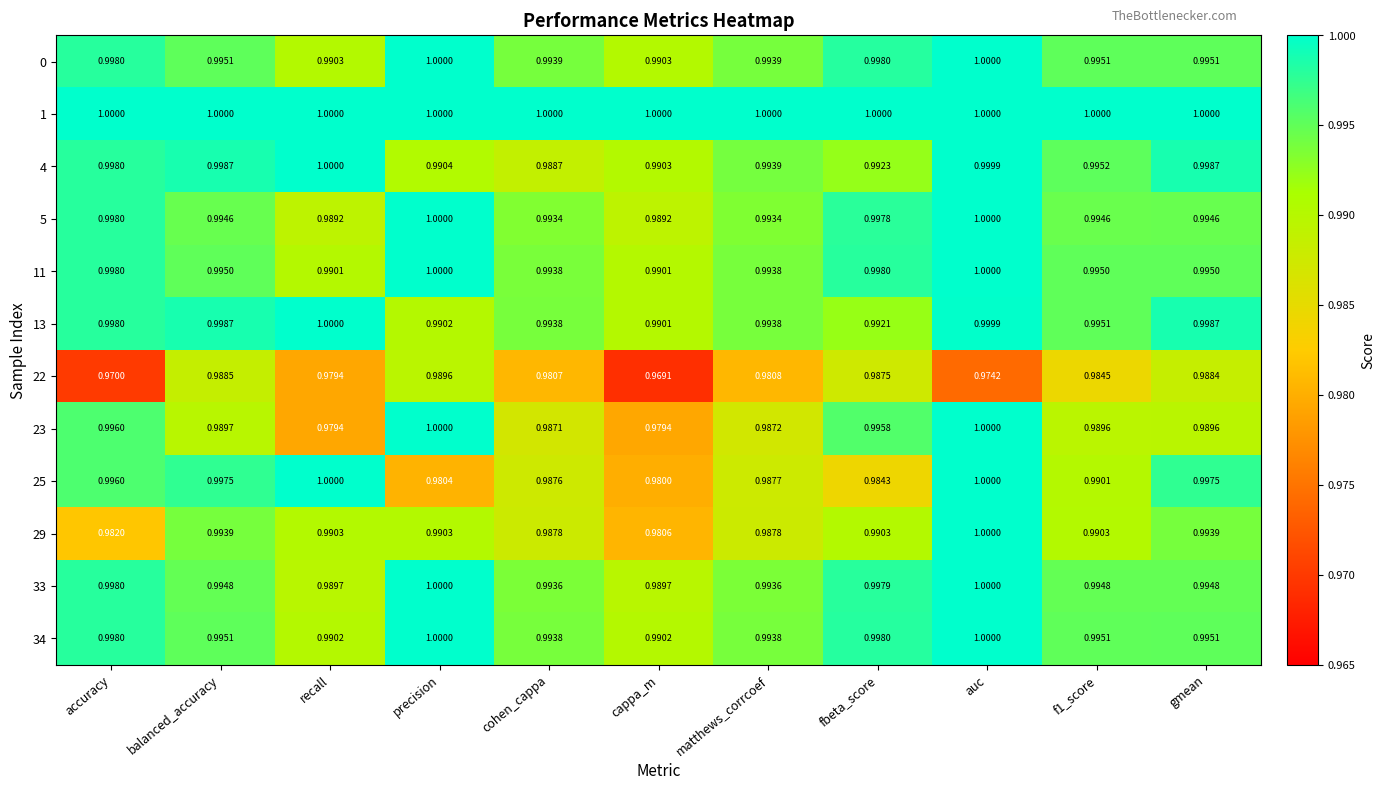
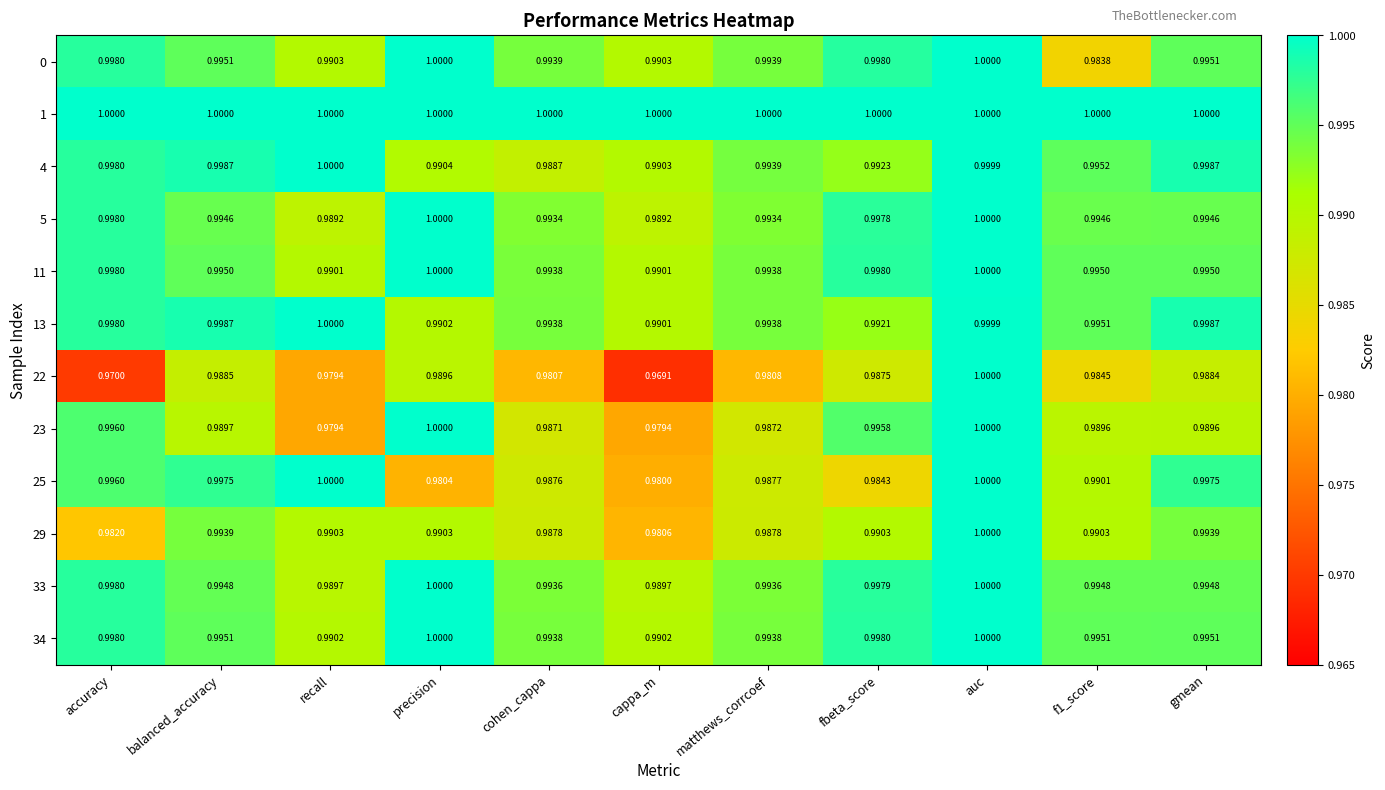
  {
    "0": {
      "accuracy": 0.9980,
      "balanced_accuracy": 0.9951,
      "recall": 0.9903,
      "precision": 1.0000,
      "cohen_cappa": 0.9939,
      "cappa_m": 0.9903,
      "matthews_corrcoef": 0.9939,
      "fbeta_score": 0.9980,
      "auc": 1.0000,
-     "f1_score": 0.9951,
+     "f1_score": 0.9838,
      "gmean": 0.9951
    },
    "1": {
      "accuracy": 1.0000,
      "balanced_accuracy": 1.0000,
      "recall": 1.0000,
      "precision": 1.0000,
      "cohen_cappa": 1.0000,
      "cappa_m": 1.0000,
      "matthews_corrcoef": 1.0000,
      "fbeta_score": 1.0000,
      "auc": 1.0000,
      "f1_score": 1.0000,
      "gmean": 1.0000
    },
    "4": {
      "accuracy": 0.9980,
      "balanced_accuracy": 0.9987,
      "recall": 1.0000,
      "precision": 0.9904,
      "cohen_cappa": 0.9887,
      "cappa_m": 0.9903,
      "matthews_corrcoef": 0.9939,
      "fbeta_score": 0.9923,
      "auc": 0.9999,
      "f1_score": 0.9952,
      "gmean": 0.9987
    },
    "5": {
      "accuracy": 0.9980,
      "balanced_accuracy": 0.9946,
      "recall": 0.9892,
      "precision": 1.0000,
      "cohen_cappa": 0.9934,
      "cappa_m": 0.9892,
      "matthews_corrcoef": 0.9934,
      "fbeta_score": 0.9978,
      "auc": 1.0000,
      "f1_score": 0.9946,
      "gmean": 0.9946
    },
    "11": {
      "accuracy": 0.9980,
      "balanced_accuracy": 0.9950,
      "recall": 0.9901,
      "precision": 1.0000,
      "cohen_cappa": 0.9938,
      "cappa_m": 0.9901,
      "matthews_corrcoef": 0.9938,
      "fbeta_score": 0.9980,
      "auc": 1.0000,
      "f1_score": 0.9950,
      "gmean": 0.9950
    },
    "13": {
      "accuracy": 0.9980,
      "balanced_accuracy": 0.9987,
      "recall": 1.0000,
      "precision": 0.9902,
      "cohen_cappa": 0.9938,
      "cappa_m": 0.9901,
      "matthews_corrcoef": 0.9938,
      "fbeta_score": 0.9921,
      "auc": 0.9999,
      "f1_score": 0.9951,
      "gmean": 0.9987
    },
    "22": {
      "accuracy": 0.9700,
      "balanced_accuracy": 0.9885,
      "recall": 0.9794,
      "precision": 0.9896,
      "cohen_cappa": 0.9807,
      "cappa_m": 0.9691,
      "matthews_corrcoef": 0.9808,
      "fbeta_score": 0.9875,
-     "auc": 0.9742,
+     "auc": 1.0000,
      "f1_score": 0.9845,
      "gmean": 0.9884
    },
    "23": {
      "accuracy": 0.9960,
      "balanced_accuracy": 0.9897,
      "recall": 0.9794,
      "precision": 1.0000,
      "cohen_cappa": 0.9871,
      "cappa_m": 0.9794,
      "matthews_corrcoef": 0.9872,
      "fbeta_score": 0.9958,
      "auc": 1.0000,
      "f1_score": 0.9896,
      "gmean": 0.9896
    },
    "25": {
      "accuracy": 0.9960,
      "balanced_accuracy": 0.9975,
      "recall": 1.0000,
      "precision": 0.9804,
      "cohen_cappa": 0.9876,
      "cappa_m": 0.9800,
      "matthews_corrcoef": 0.9877,
      "fbeta_score": 0.9843,
      "auc": 1.0000,
      "f1_score": 0.9901,
      "gmean": 0.9975
    },
    "29": {
      "accuracy": 0.9820,
      "balanced_accuracy": 0.9939,
      "recall": 0.9903,
      "precision": 0.9903,
      "cohen_cappa": 0.9878,
      "cappa_m": 0.9806,
      "matthews_corrcoef": 0.9878,
      "fbeta_score": 0.9903,
      "auc": 1.0000,
      "f1_score": 0.9903,
      "gmean": 0.9939
    },
    "33": {
      "accuracy": 0.9980,
      "balanced_accuracy": 0.9948,
      "recall": 0.9897,
      "precision": 1.0000,
      "cohen_cappa": 0.9936,
      "cappa_m": 0.9897,
      "matthews_corrcoef": 0.9936,
      "fbeta_score": 0.9979,
      "auc": 1.0000,
      "f1_score": 0.9948,
      "gmean": 0.9948
    },
    "34": {
      "accuracy": 0.9980,
      "balanced_accuracy": 0.9951,
      "recall": 0.9902,
      "precision": 1.0000,
      "cohen_cappa": 0.9938,
      "cappa_m": 0.9902,
      "matthews_corrcoef": 0.9938,
      "fbeta_score": 0.9980,
      "auc": 1.0000,
      "f1_score": 0.9951,
      "gmean": 0.9951
    }
  }
